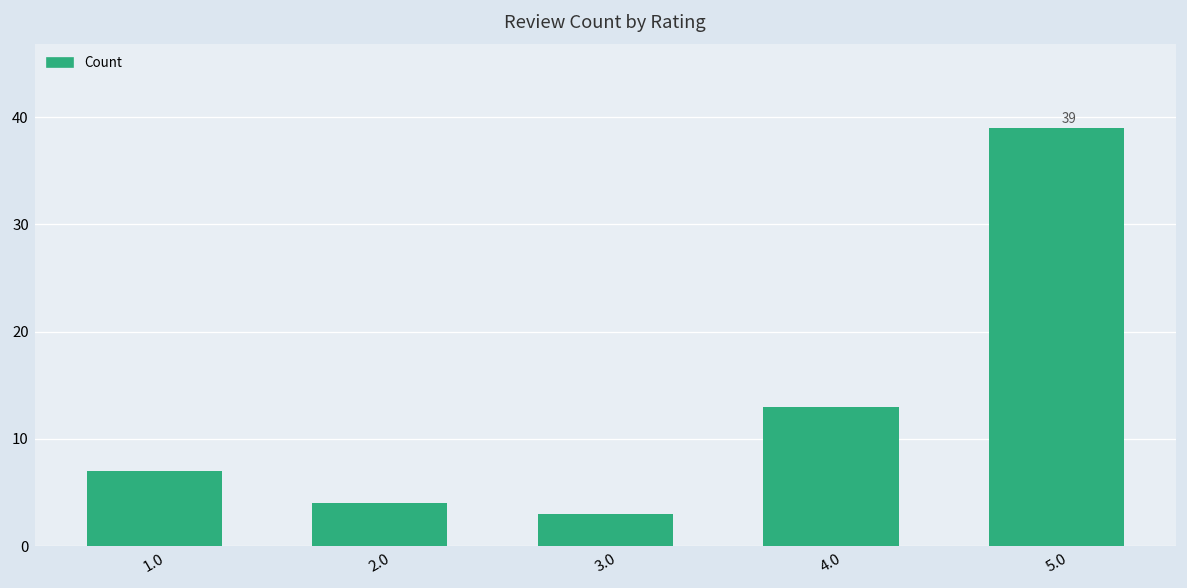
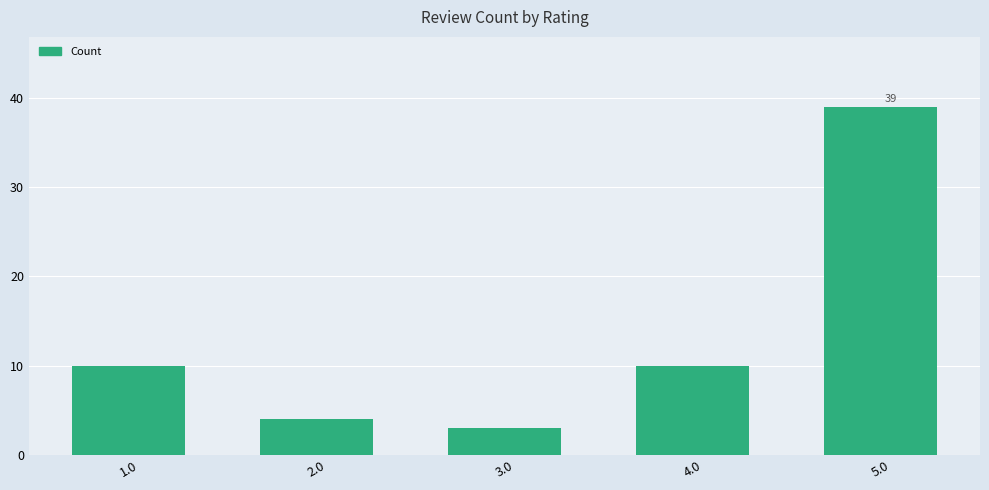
  {
-   "1.0": 7,
+   "1.0": 10,
    "2.0": 4,
    "3.0": 3,
-   "4.0": 13
+   "4.0": 10
  }
